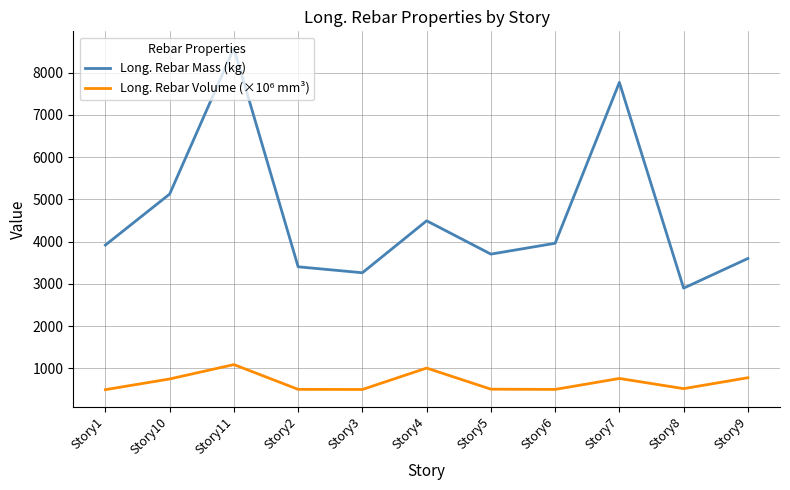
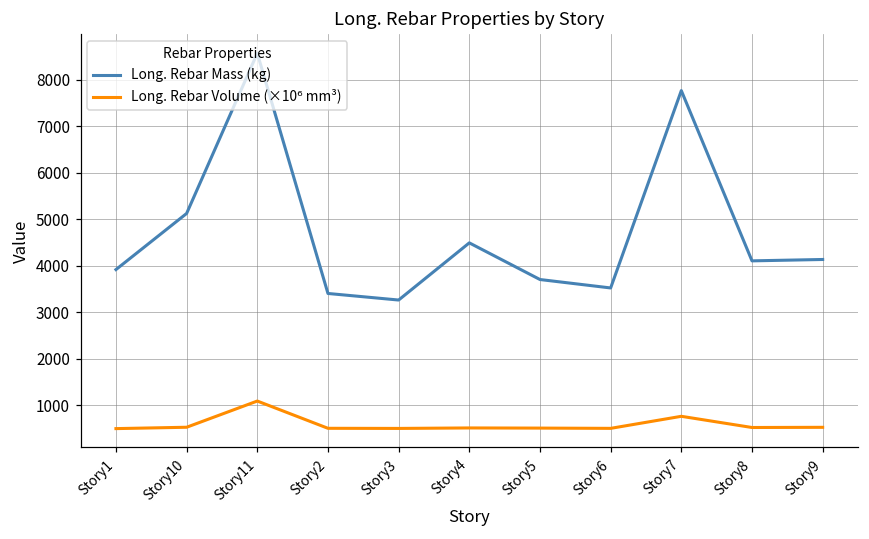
  {
    "Long. Rebar Mass (kg)": {
      "Story1": 3900,
      "Story10": 5100,
      "Story2": 3400,
      "Story3": 3300,
      "Story4": 4500,
      "Story5": 3700,
-     "Story6": 4000,
+     "Story6": 3500,
      "Story7": 7800,
-     "Story8": 2900,
-     "Story9": 3600
+     "Story8": 4100,
+     "Story9": 4100
    },
    "Long. Rebar Volume (×10⁶ mm³)": {
      "Story1": 500,
-     "Story10": 800,
+     "Story10": 500,
      "Story11": 1100,
      "Story2": 500,
      "Story3": 500,
-     "Story4": 1000,
+     "Story4": 500,
      "Story5": 500,
      "Story6": 500,
      "Story7": 800,
      "Story8": 500,
-     "Story9": 800
+     "Story9": 500
    }
  }
